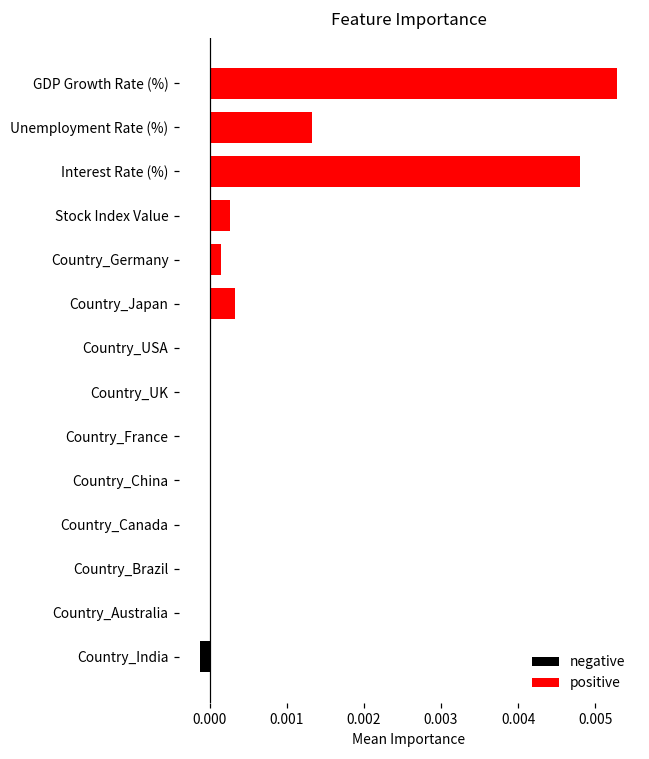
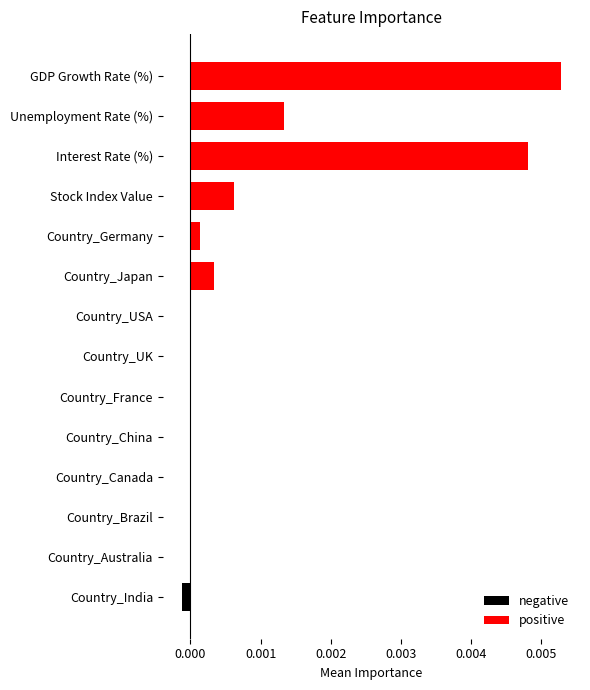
  {
    "negative": {
      "GDP Growth Rate (%)": 0.0000,
      "Unemployment Rate (%)": 0.0000,
      "Interest Rate (%)": 0.0000,
      "Stock Index Value": 0.0000,
      "Country_Germany": 0.0000,
      "Country_Japan": 0.0000,
      "Country_USA": 0.0000,
      "Country_UK": 0.0000,
      "Country_France": 0.0000,
      "Country_China": 0.0000,
      "Country_Canada": 0.0000,
      "Country_Brazil": 0.0000,
      "Country_Australia": 0.0000,
      "Country_India": -0.0001
    },
    "positive": {
      "GDP Growth Rate (%)": 0.0053,
      "Unemployment Rate (%)": 0.0013,
      "Interest Rate (%)": 0.0048,
-     "Stock Index Value": 0.0003,
+     "Stock Index Value": 0.0006,
      "Country_Germany": 0.0001,
      "Country_Japan": 0.0003,
      "Country_USA": 0.0000,
      "Country_UK": 0.0000,
      "Country_France": 0.0000,
      "Country_China": 0.0000,
      "Country_Canada": 0.0000,
      "Country_Brazil": 0.0000,
      "Country_Australia": 0.0000,
      "Country_India": 0.0000
    }
  }
